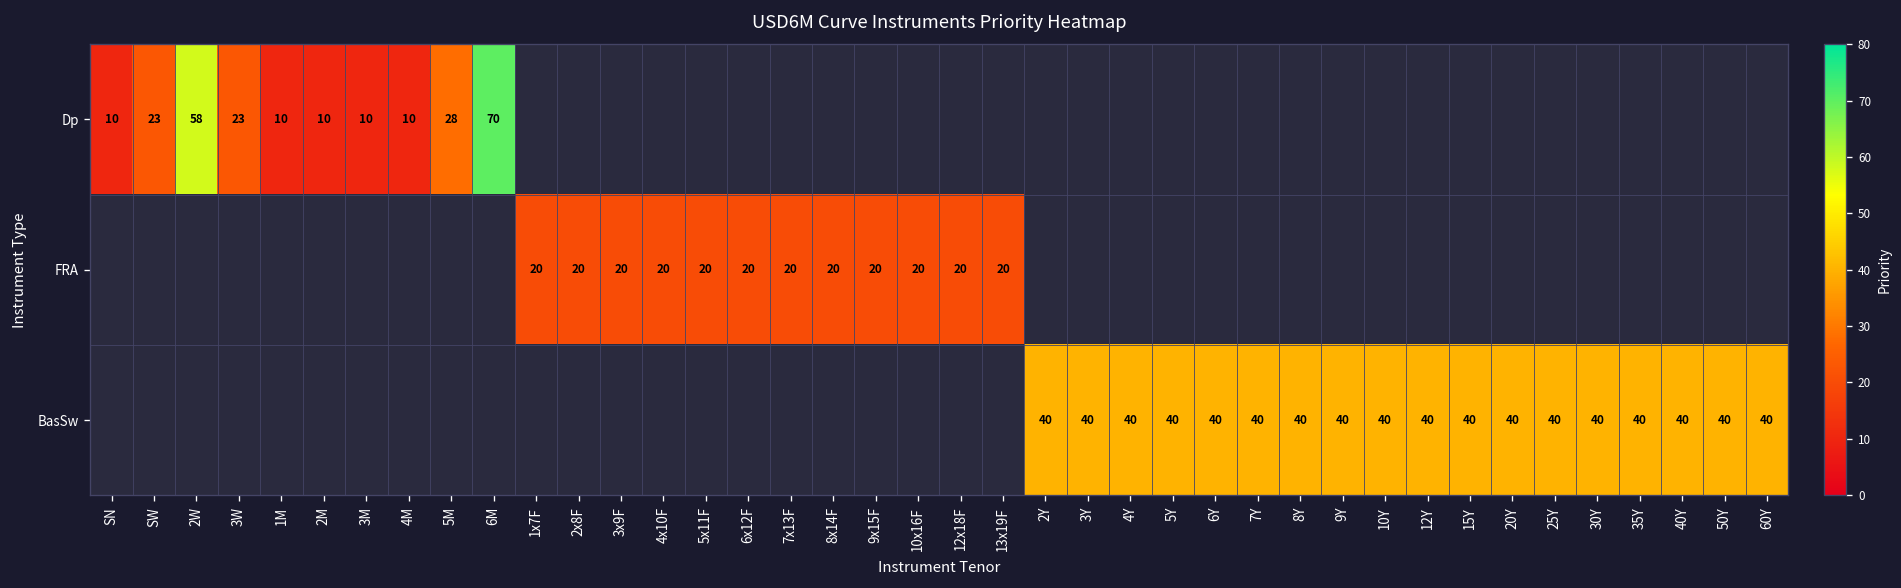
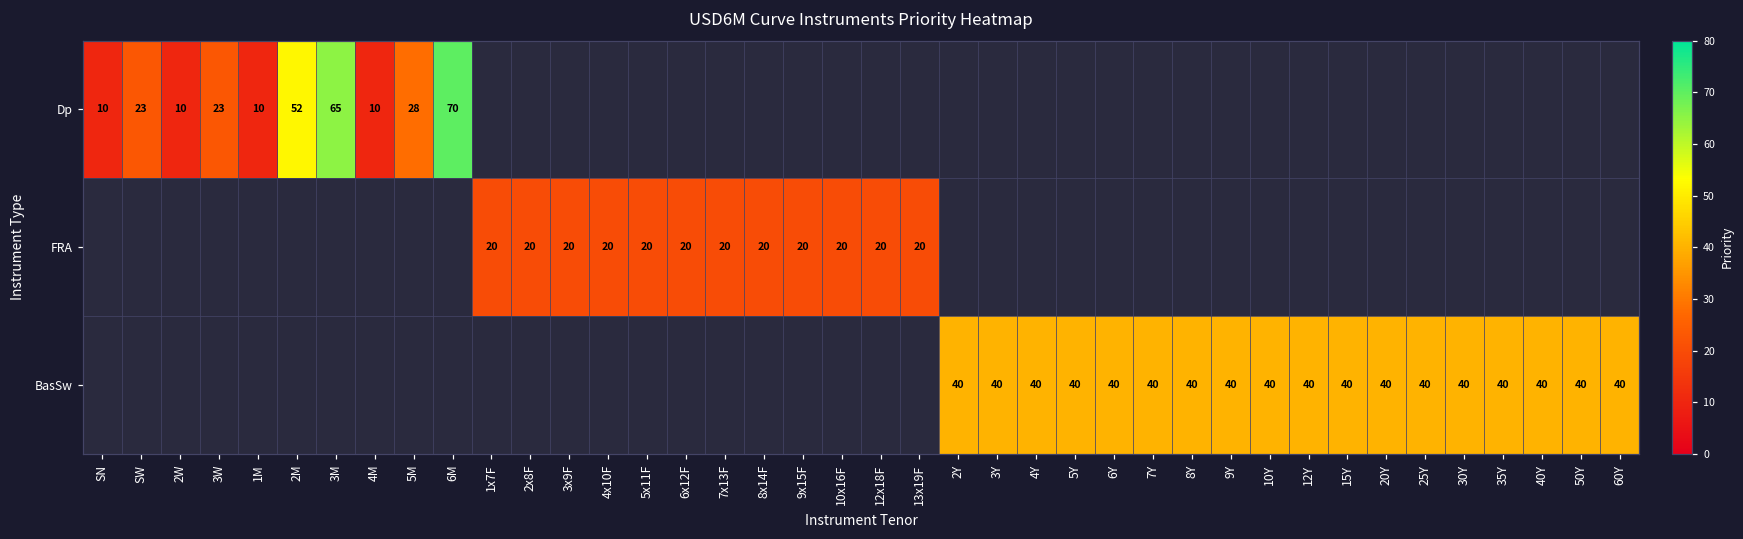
  {
    "Dp": {
      "SN": 10,
      "SW": 23,
-     "2W": 58,
+     "2W": 10,
      "3W": 23,
      "1M": 10,
-     "2M": 10,
-     "3M": 10,
+     "2M": 52,
+     "3M": 65,
      "4M": 10,
      "5M": 28,
      "6M": 70
    },
    "FRA": {
      "1x7F": 20,
      "2x8F": 20,
      "3x9F": 20,
      "4x10F": 20,
      "5x11F": 20,
      "6x12F": 20,
      "7x13F": 20,
      "8x14F": 20,
      "9x15F": 20,
      "10x16F": 20,
      "12x18F": 20,
      "13x19F": 20
    },
    "BasSw": {
      "2Y": 40,
      "3Y": 40,
      "4Y": 40,
      "5Y": 40,
      "6Y": 40,
      "7Y": 40,
      "8Y": 40,
      "9Y": 40,
      "10Y": 40,
      "12Y": 40,
      "15Y": 40,
      "20Y": 40,
      "25Y": 40,
      "30Y": 40,
      "35Y": 40,
      "40Y": 40,
      "50Y": 40,
      "60Y": 40
    }
  }
